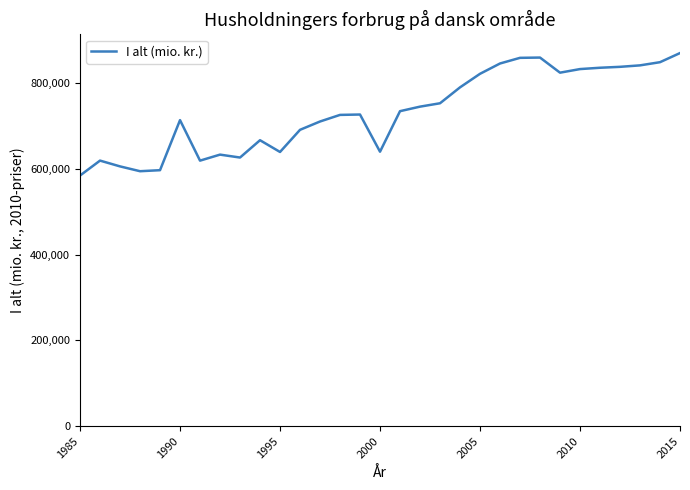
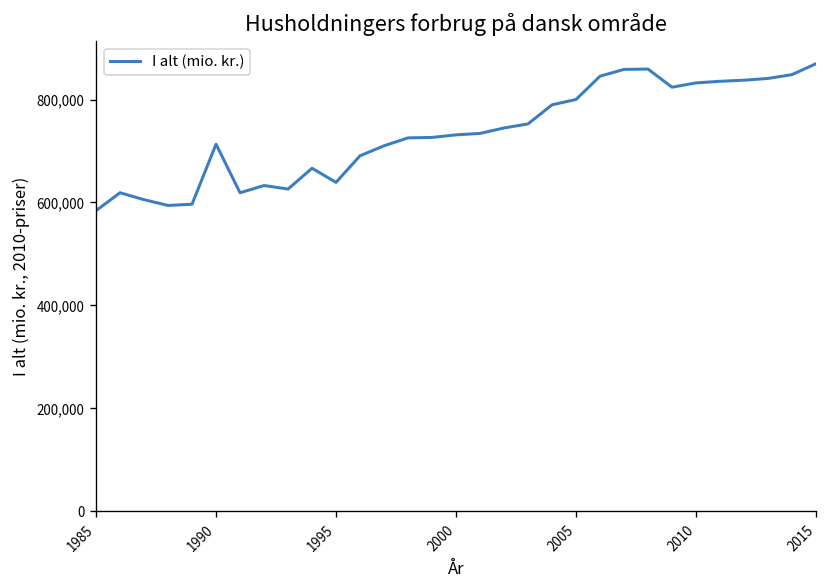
  {
    "1985": "580,000",
    "1990": "710,000",
    "1995": "640,000",
-   "2000": "640,000",
-   "2005": "820,000",
+   "2000": "730,000",
+   "2005": "800,000",
    "2010": "830,000",
    "2015": "870,000"
  }
